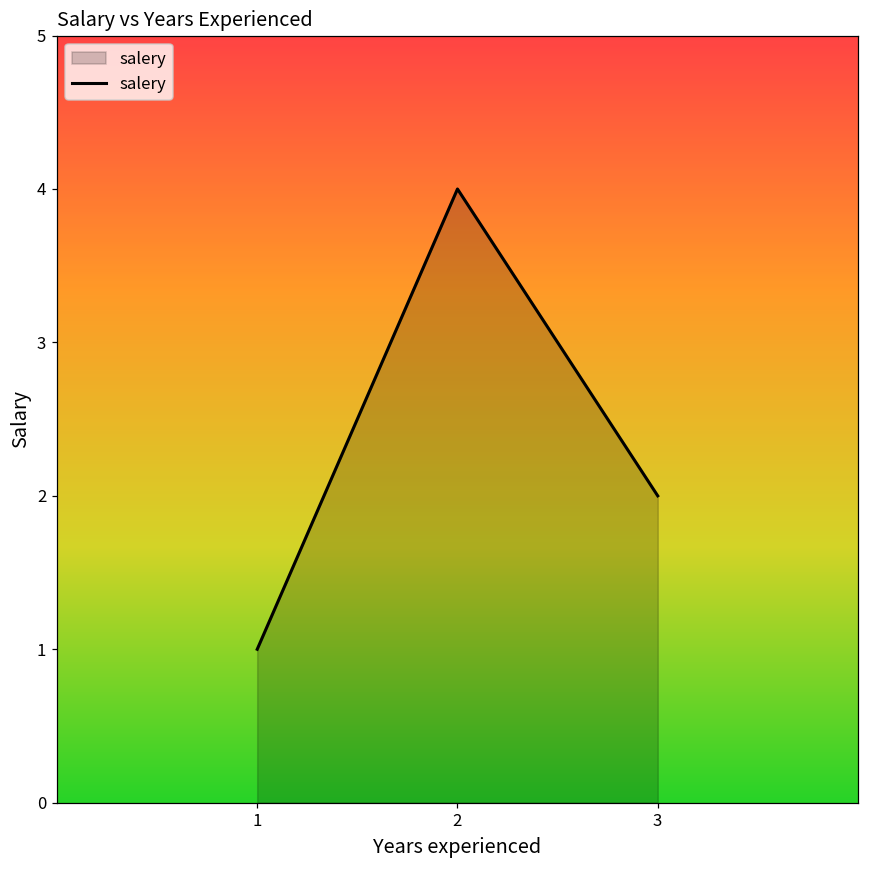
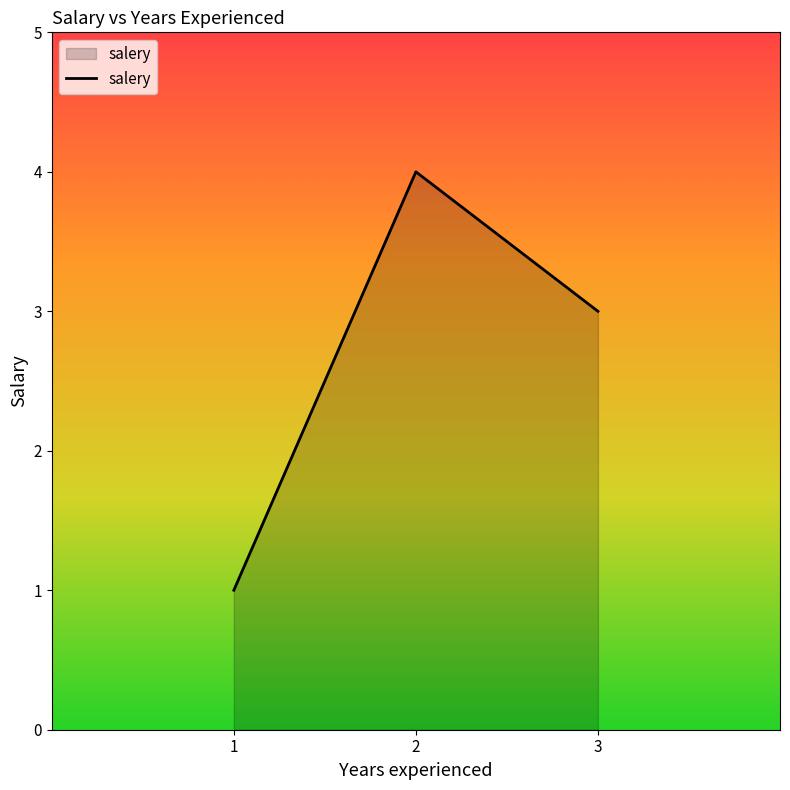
  {
    "1": 1,
    "2": 4,
-   "3": 2
+   "3": 3
  }
